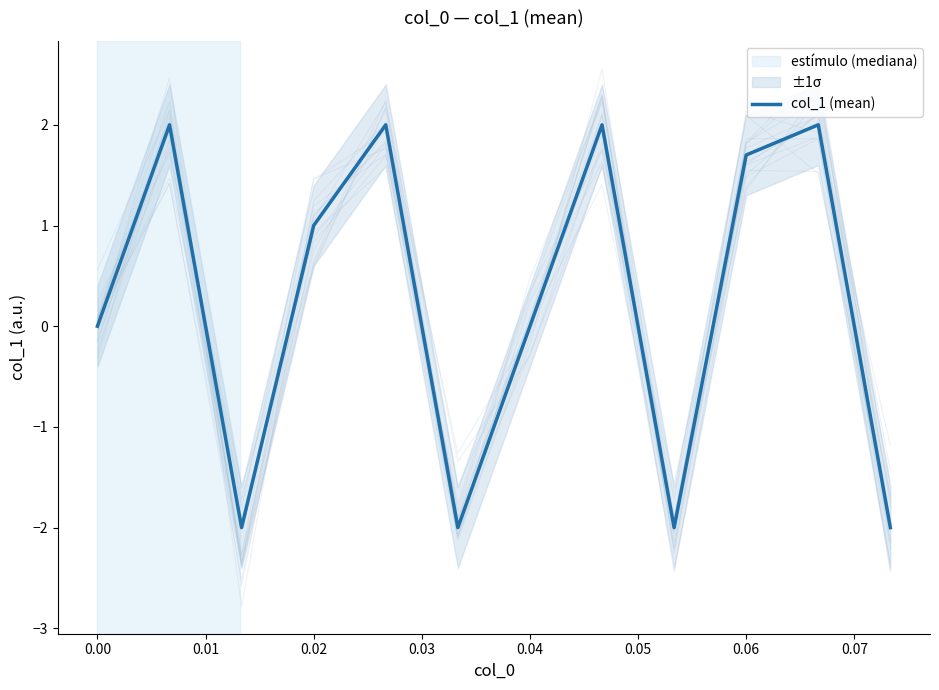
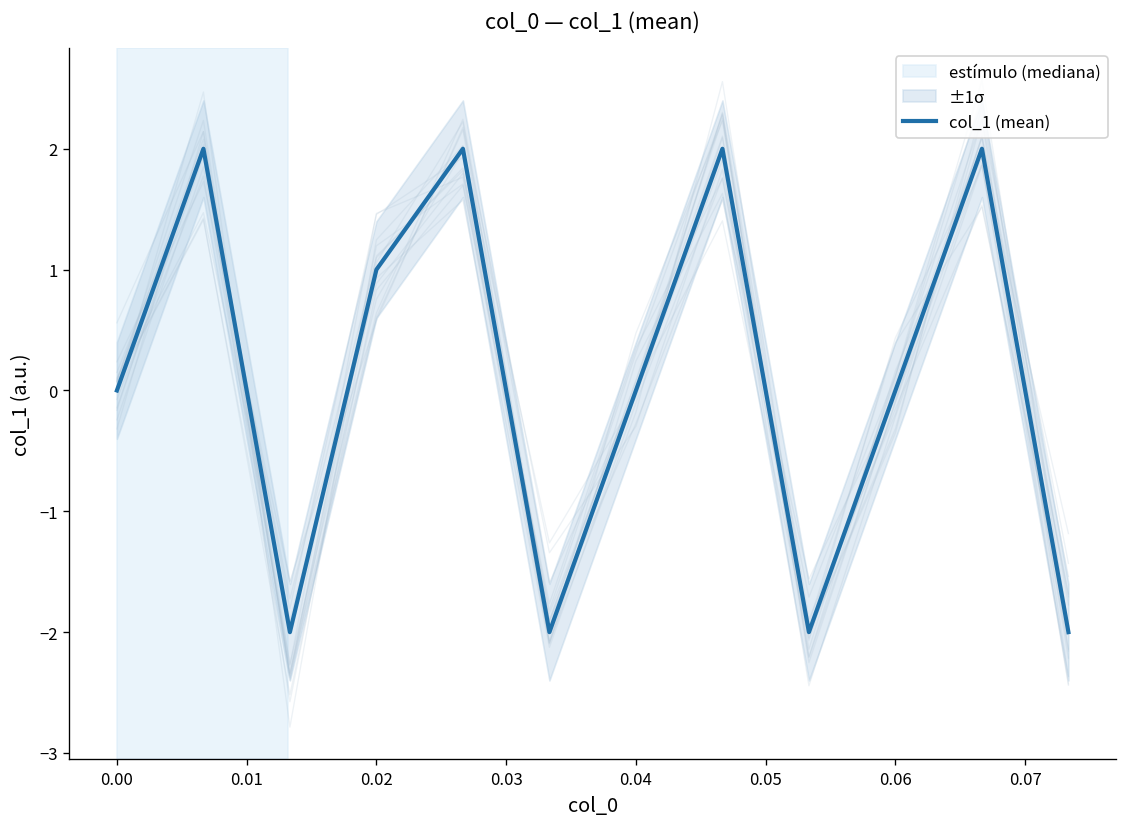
  {
    "col_1 (mean)": {
-     "0.06": 1.7
+     "0.06": 0.0
    }
  }
